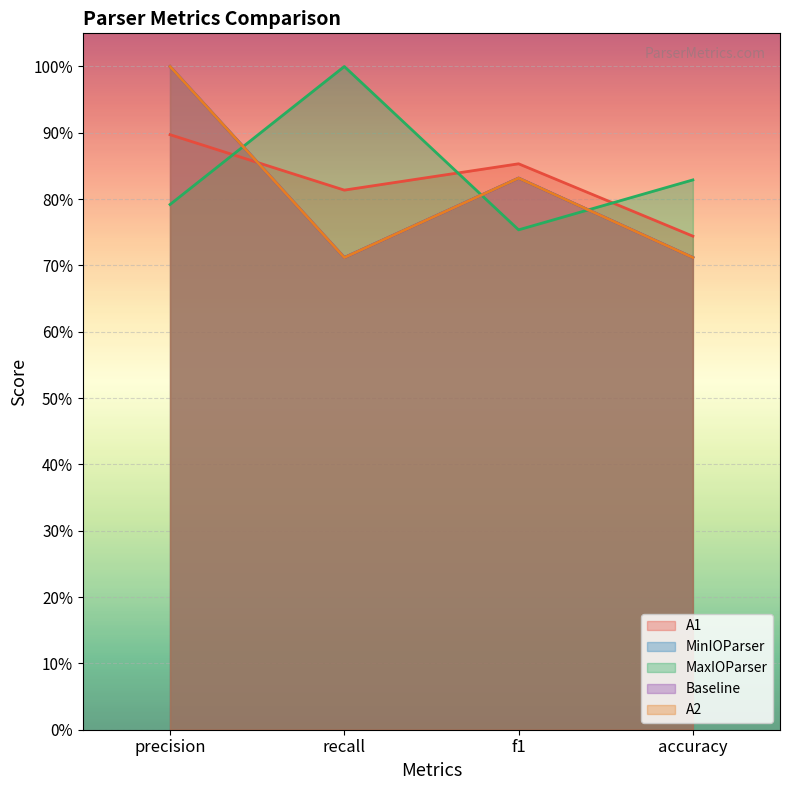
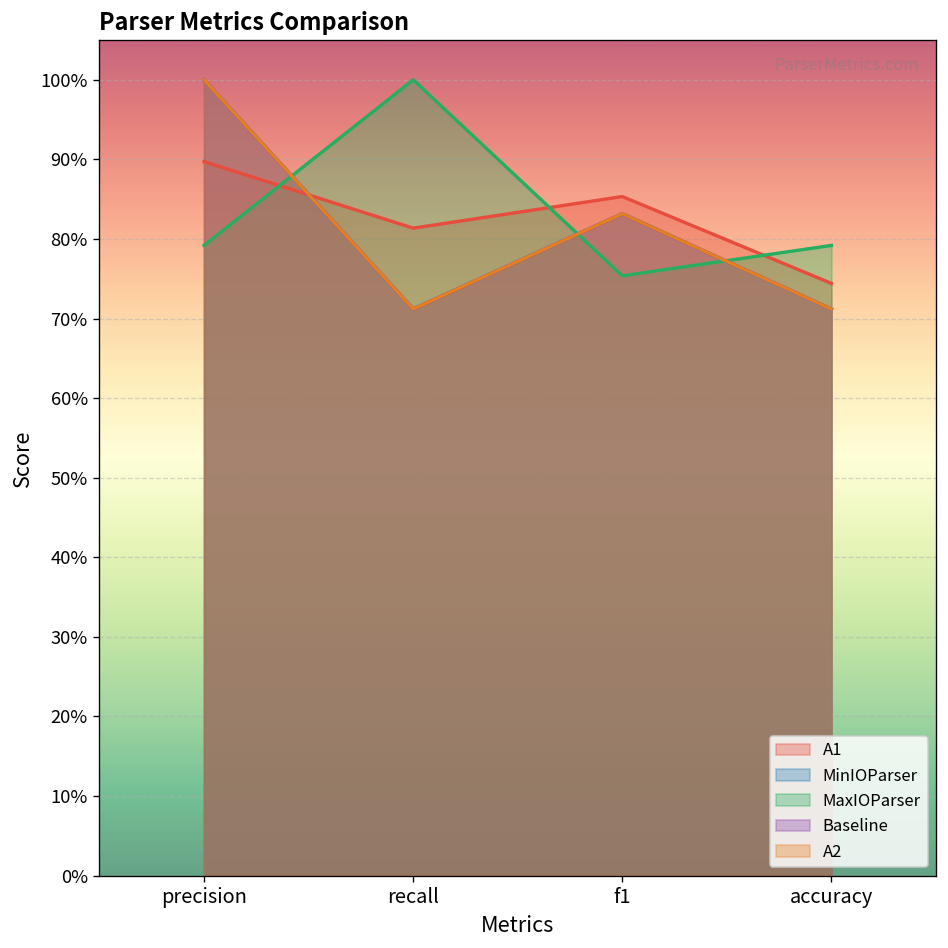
  {
    "MaxIOParser": {
      "precision": "79%",
      "recall": "100%",
      "f1": "75%",
-     "accuracy": "83%"
+     "accuracy": "79%"
    }
  }
